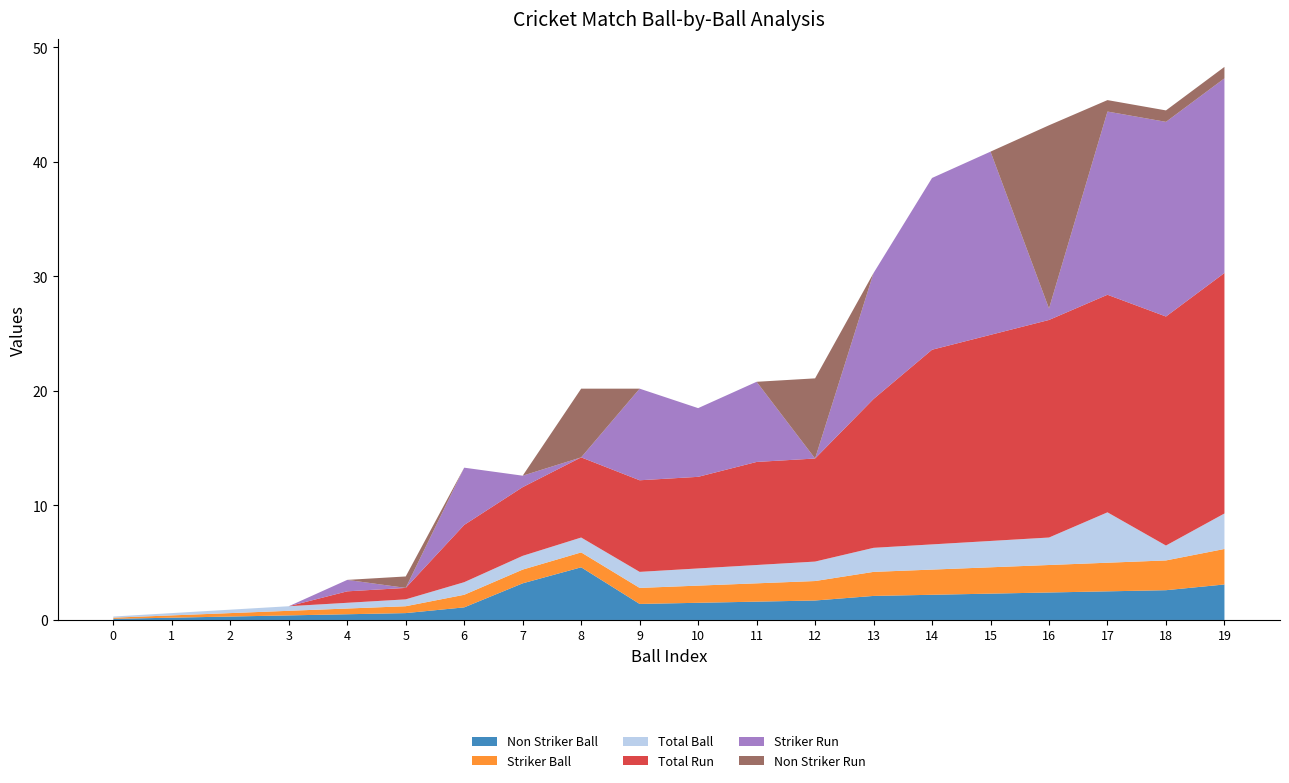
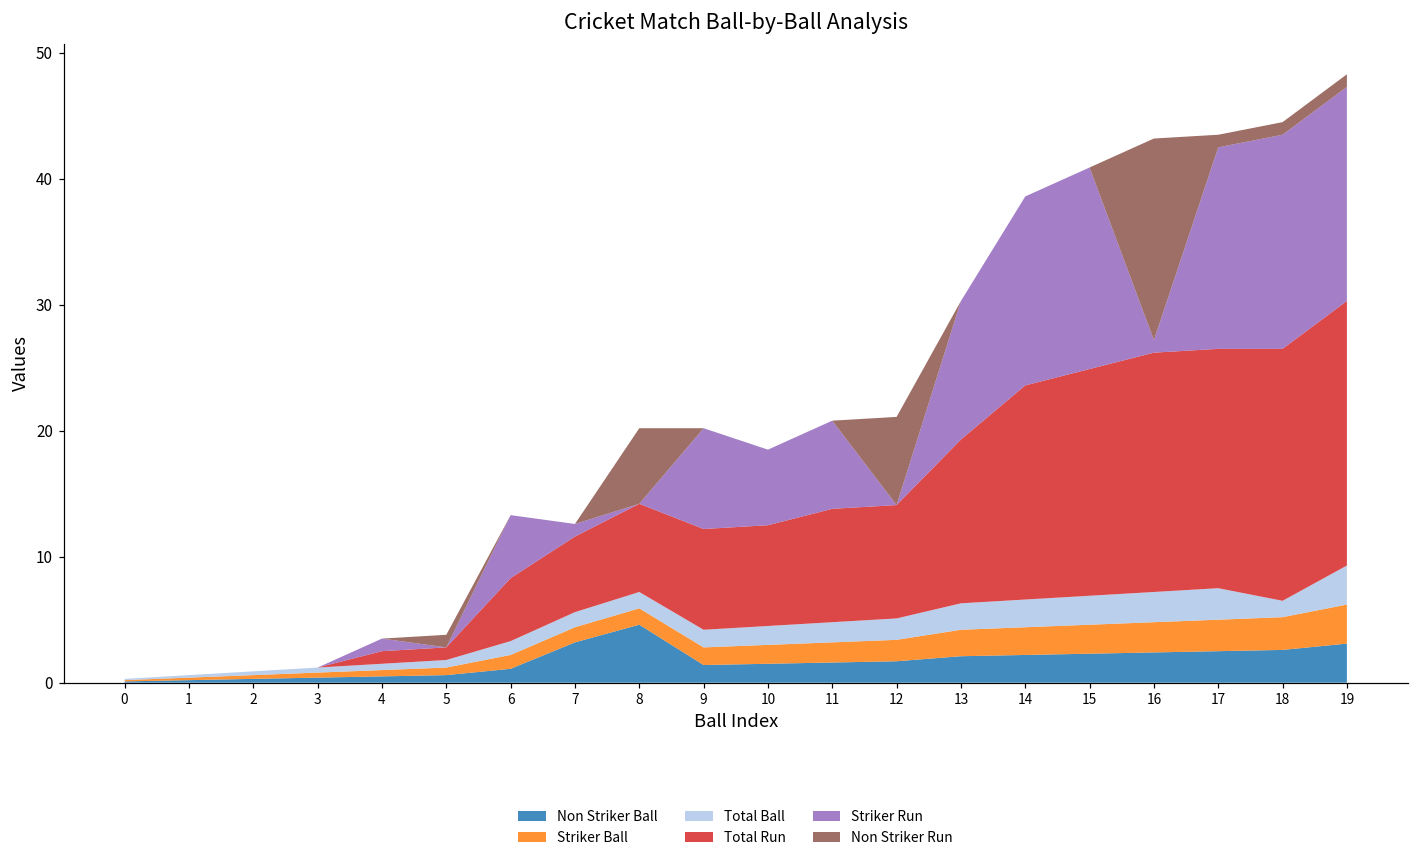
  {
    "Non Striker Ball": {
      "2": 0.3,
      "3": 0.4,
      "4": 0.5,
      "5": 0.6,
      "6": 1.1,
      "7": 3.2,
      "8": 4.6,
      "9": 1.4,
      "10": 1.5,
      "11": 1.6,
      "12": 1.7,
      "13": 2.1,
      "14": 2.2,
      "15": 2.3,
      "16": 2.4,
      "17": 2.5,
      "18": 2.6,
      "19": 3.1
    },
    "Striker Ball": {
      "2": 0.3,
      "3": 0.4,
      "4": 0.5,
      "5": 0.6,
      "6": 1.1,
      "7": 1.2,
      "8": 1.3,
      "9": 1.4,
      "10": 1.5,
      "11": 1.6,
      "12": 1.7,
      "13": 2.1,
      "14": 2.2,
      "15": 2.3,
      "16": 2.4,
      "17": 2.5,
      "18": 2.6,
      "19": 3.1
    },
    "Total Ball": {
      "4": 0.5,
      "5": 0.6,
      "6": 1.1,
      "7": 1.2,
      "8": 1.3,
      "9": 1.4,
      "10": 1.5,
      "11": 1.6,
      "12": 1.7,
      "13": 2.1,
      "14": 2.2,
      "15": 2.3,
      "16": 2.4,
-     "17": 4.4,
+     "17": 2.5,
      "18": 1.3,
      "19": 3.1
    },
    "Total Run": {
      "4": 1.0,
      "6": 5.0,
      "7": 6.0,
      "9": 8.0,
      "10": 8.0,
      "11": 9.0,
      "13": 13.0,
      "14": 17.0,
      "15": 18.0,
      "16": 19.0,
      "17": 19.0,
      "18": 20.0,
      "19": 21.0
    },
    "Striker Run": {
      "16": 1.0,
      "17": 16.0,
      "18": 17.0,
      "19": 17.0
    },
    "Non Striker Run": {
      "5": 1.0,
      "8": 6.0,
      "12": 7.0,
      "16": 16.0,
      "17": 1.0,
      "18": 1.0,
      "19": 1.0
    }
  }
